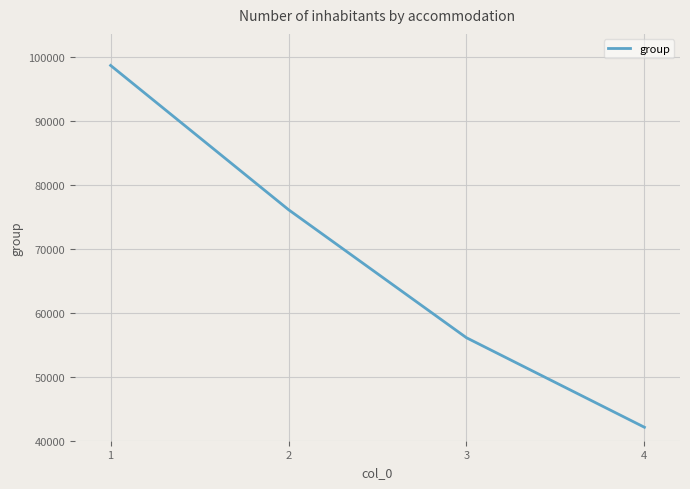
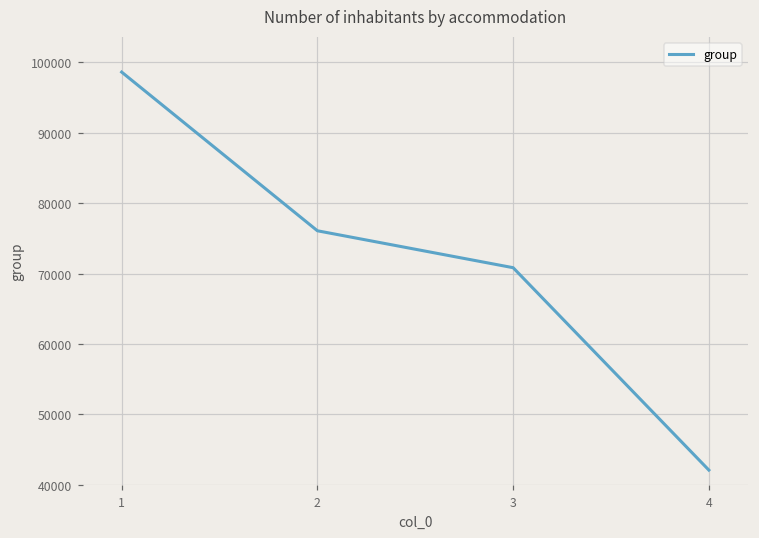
  {
    "1": 99000,
    "2": 76000,
-   "3": 56000,
+   "3": 71000,
    "4": 42000
  }
